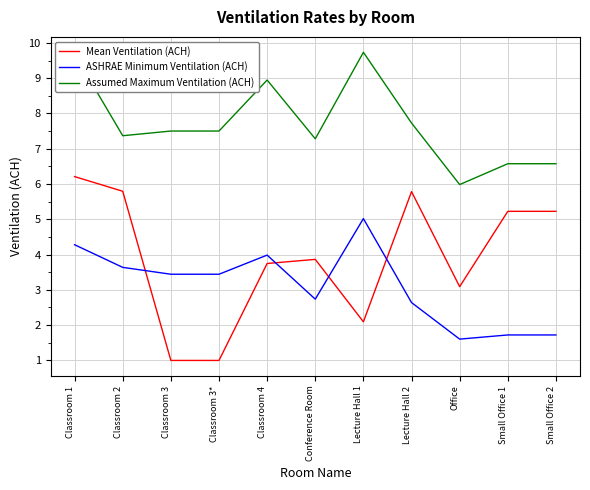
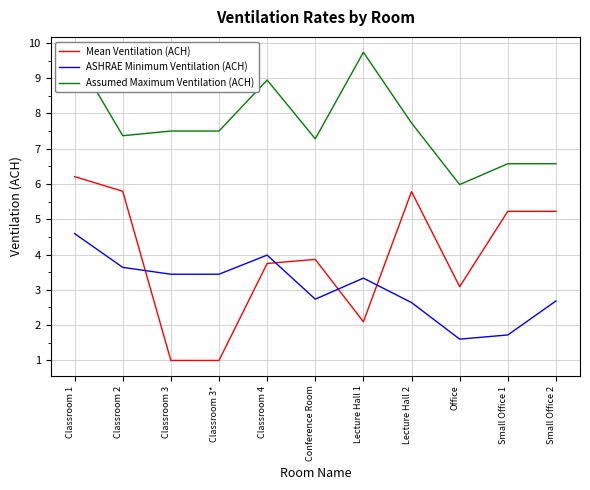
  {
    "Mean Ventilation (ACH)": {
      "Classroom 1": 6.2,
      "Classroom 2": 5.8,
      "Classroom 3": 1.0,
      "Classroom 3*": 1.0,
      "Classroom 4": 3.7,
      "Conference Room": 3.9,
      "Lecture Hall 1": 2.1,
      "Lecture Hall 2": 5.8,
      "Office": 3.1,
      "Small Office 1": 5.2,
      "Small Office 2": 5.2
    },
    "ASHRAE Minimum Ventilation (ACH)": {
-     "Classroom 1": 4.3,
+     "Classroom 1": 4.6,
      "Classroom 2": 3.6,
      "Classroom 3": 3.4,
      "Classroom 3*": 3.4,
      "Classroom 4": 4.0,
      "Conference Room": 2.7,
-     "Lecture Hall 1": 5.0,
+     "Lecture Hall 1": 3.3,
      "Lecture Hall 2": 2.6,
      "Office": 1.6,
      "Small Office 1": 1.7,
-     "Small Office 2": 1.7
+     "Small Office 2": 2.7
    },
    "Assumed Maximum Ventilation (ACH)": {
      "Classroom 2": 7.4,
      "Classroom 3": 7.5,
      "Classroom 3*": 7.5,
      "Classroom 4": 8.9,
      "Conference Room": 7.3,
      "Lecture Hall 1": 9.7,
      "Lecture Hall 2": 7.7,
      "Office": 6.0,
      "Small Office 1": 6.6,
      "Small Office 2": 6.6
    }
  }
